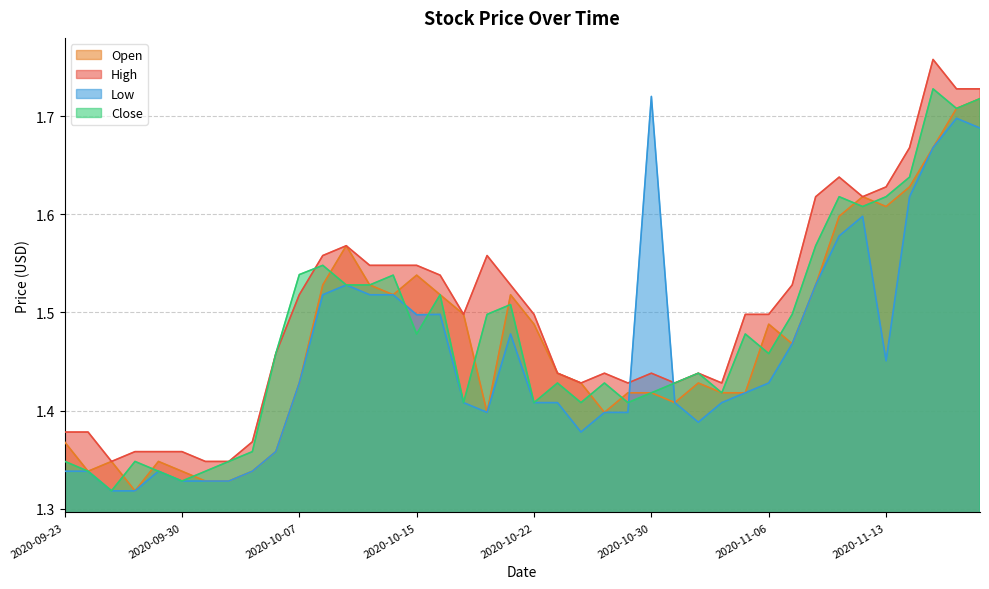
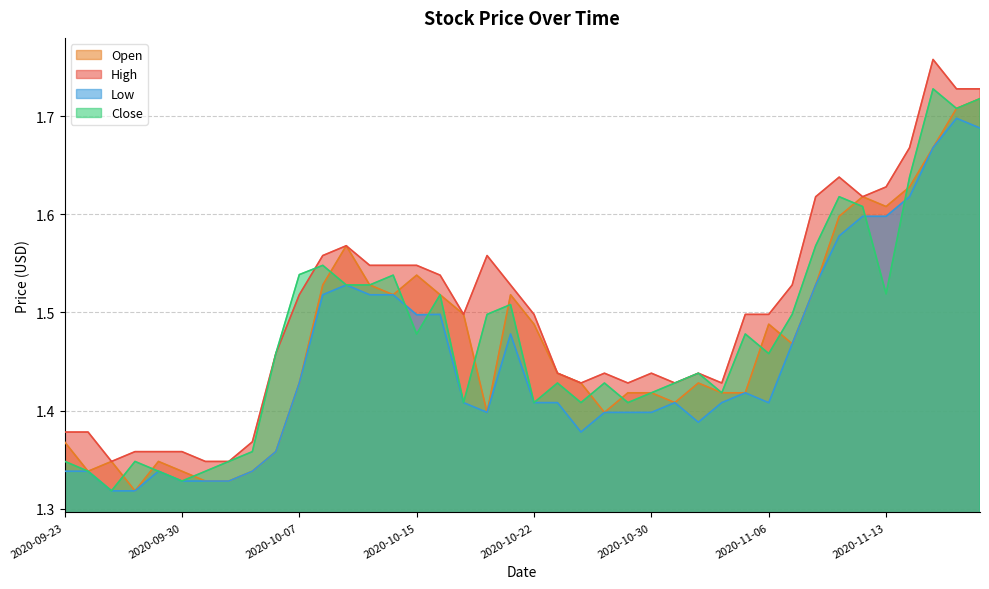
  {
    "Low": {
      "2020-09-23": 1.34,
      "2020-10-15": 1.50,
-     "2020-10-30": 1.72,
-     "2020-11-06": 1.43,
-     "2020-11-13": 1.45
+     "2020-10-30": 1.40,
+     "2020-11-06": 1.41,
+     "2020-11-13": 1.60
    },
    "Close": {
      "2020-09-23": 1.35,
      "2020-10-07": 1.54,
      "2020-10-15": 1.48,
      "2020-11-06": 1.46,
-     "2020-11-13": 1.62
+     "2020-11-13": 1.52
    }
  }
